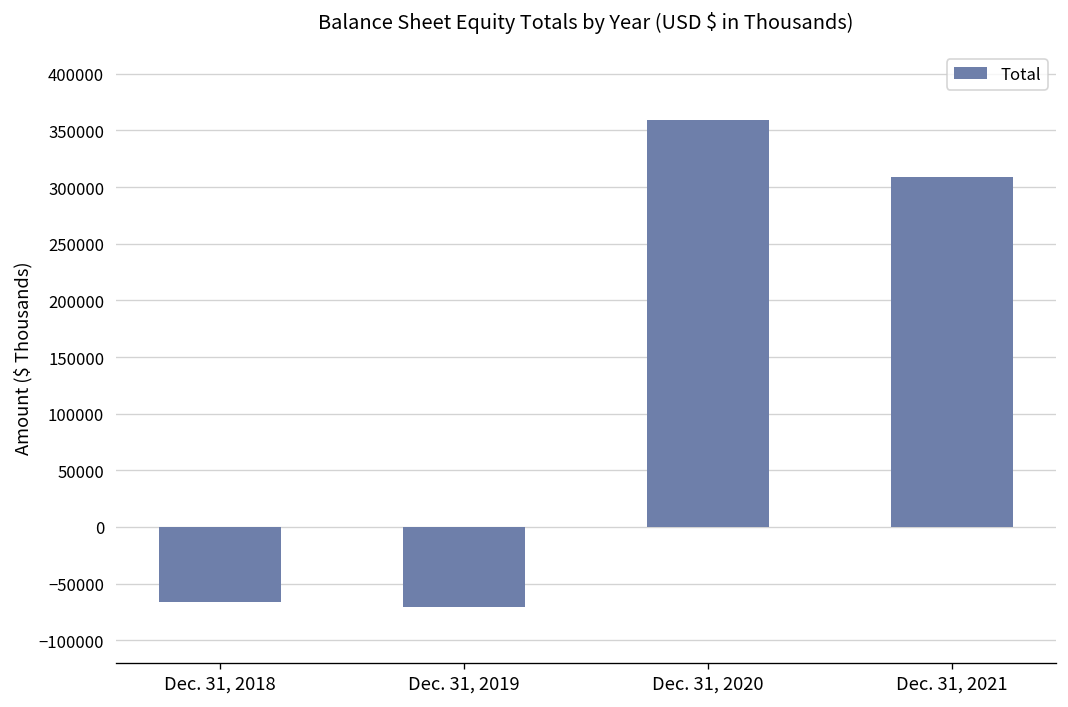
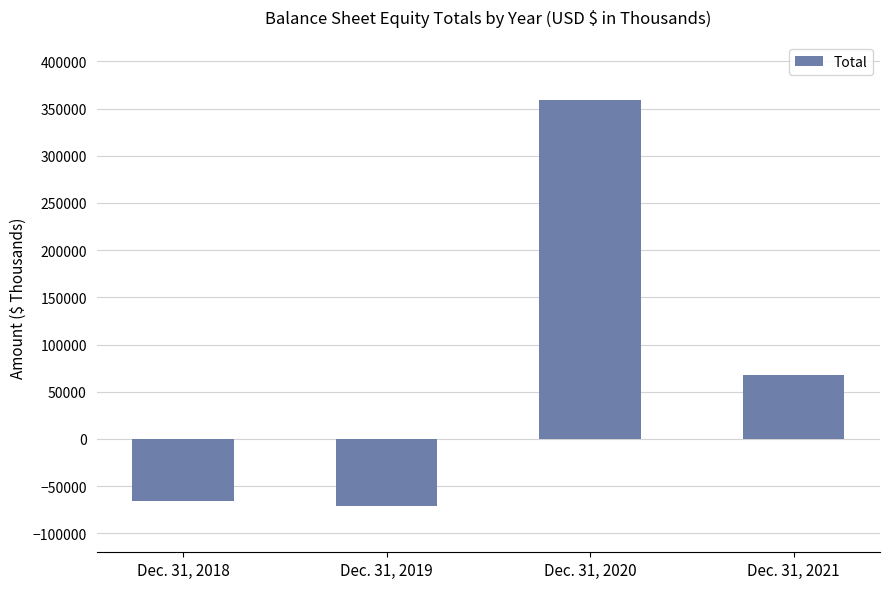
  {
    "Dec. 31, 2018": -70000,
    "Dec. 31, 2019": -70000,
    "Dec. 31, 2020": 360000,
-   "Dec. 31, 2021": 310000
+   "Dec. 31, 2021": 70000
  }
